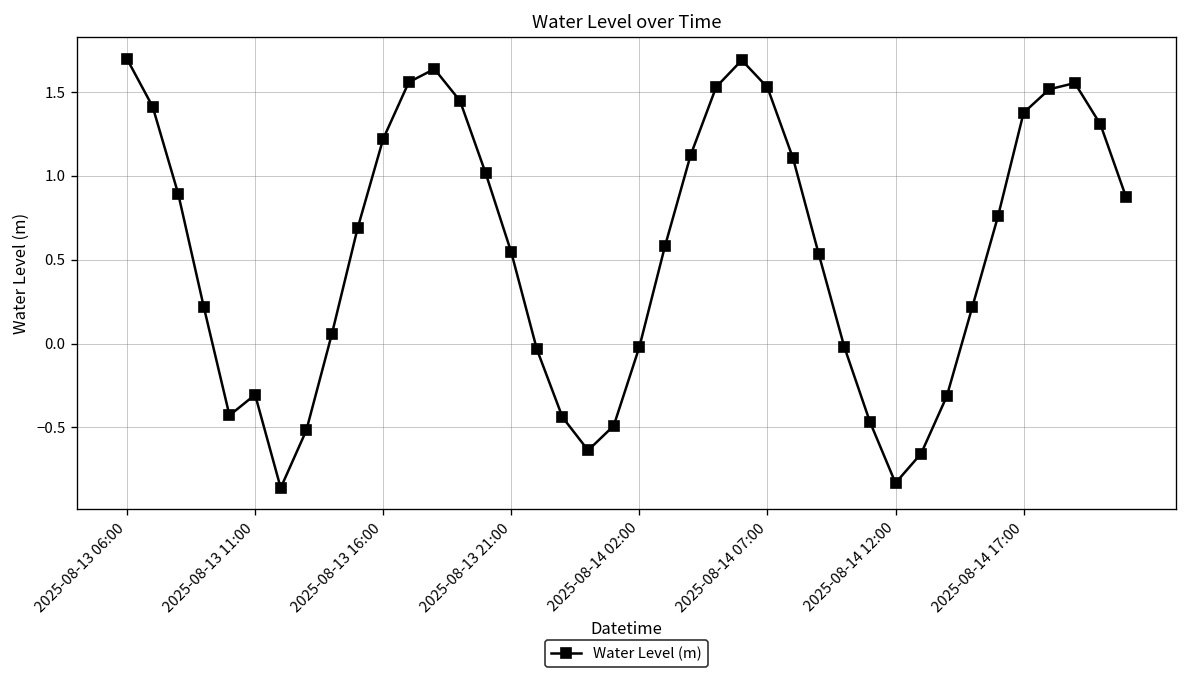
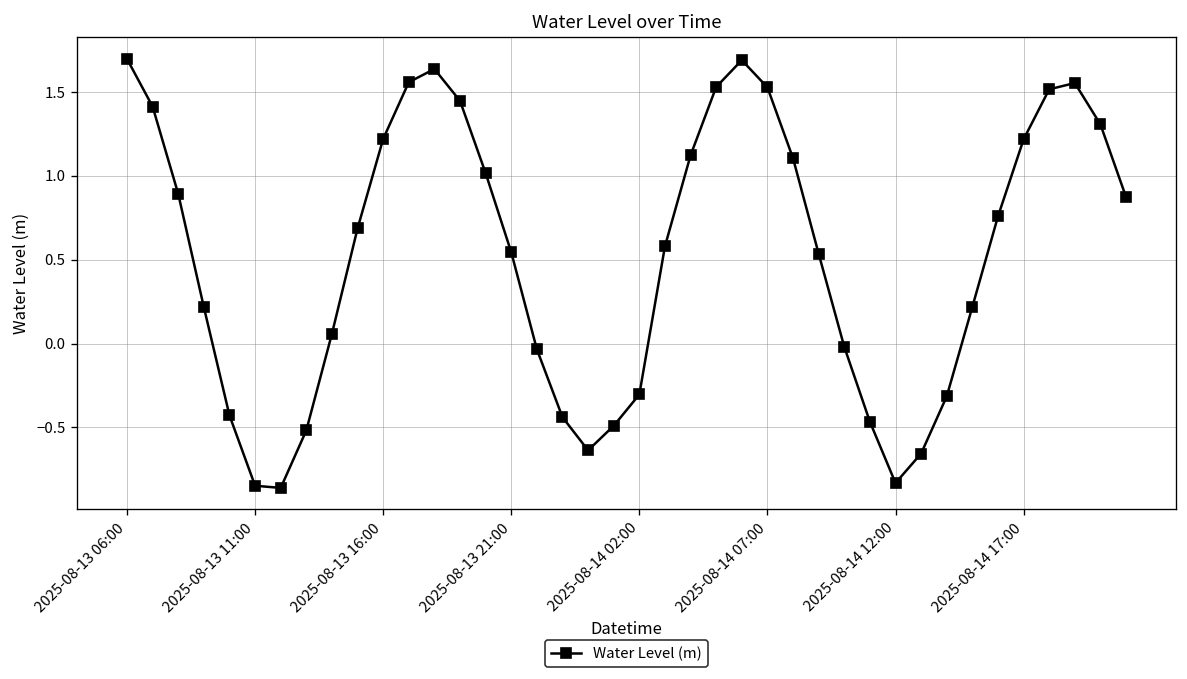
  {
    "2025-08-13 06:00": 1.70,
-   "2025-08-13 11:00": -0.30,
+   "2025-08-13 11:00": -0.85,
    "2025-08-13 16:00": 1.22,
    "2025-08-13 21:00": 0.54,
-   "2025-08-14 02:00": -0.02,
+   "2025-08-14 02:00": -0.30,
    "2025-08-14 07:00": 1.53,
    "2025-08-14 12:00": -0.83,
-   "2025-08-14 17:00": 1.38
+   "2025-08-14 17:00": 1.22
  }
